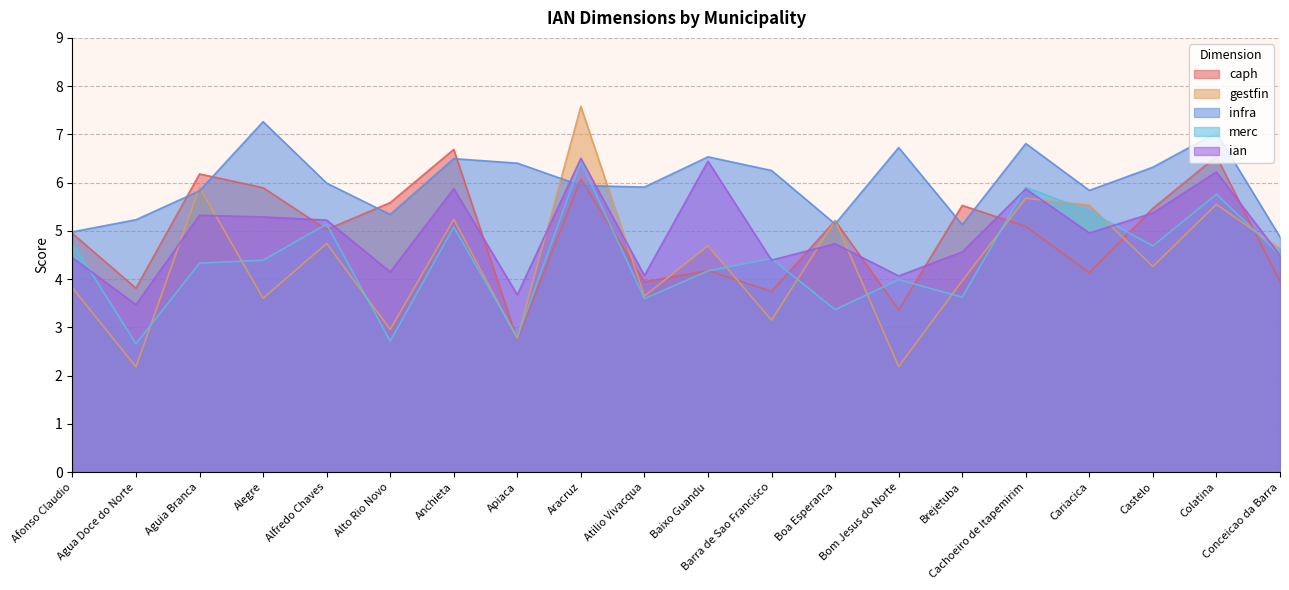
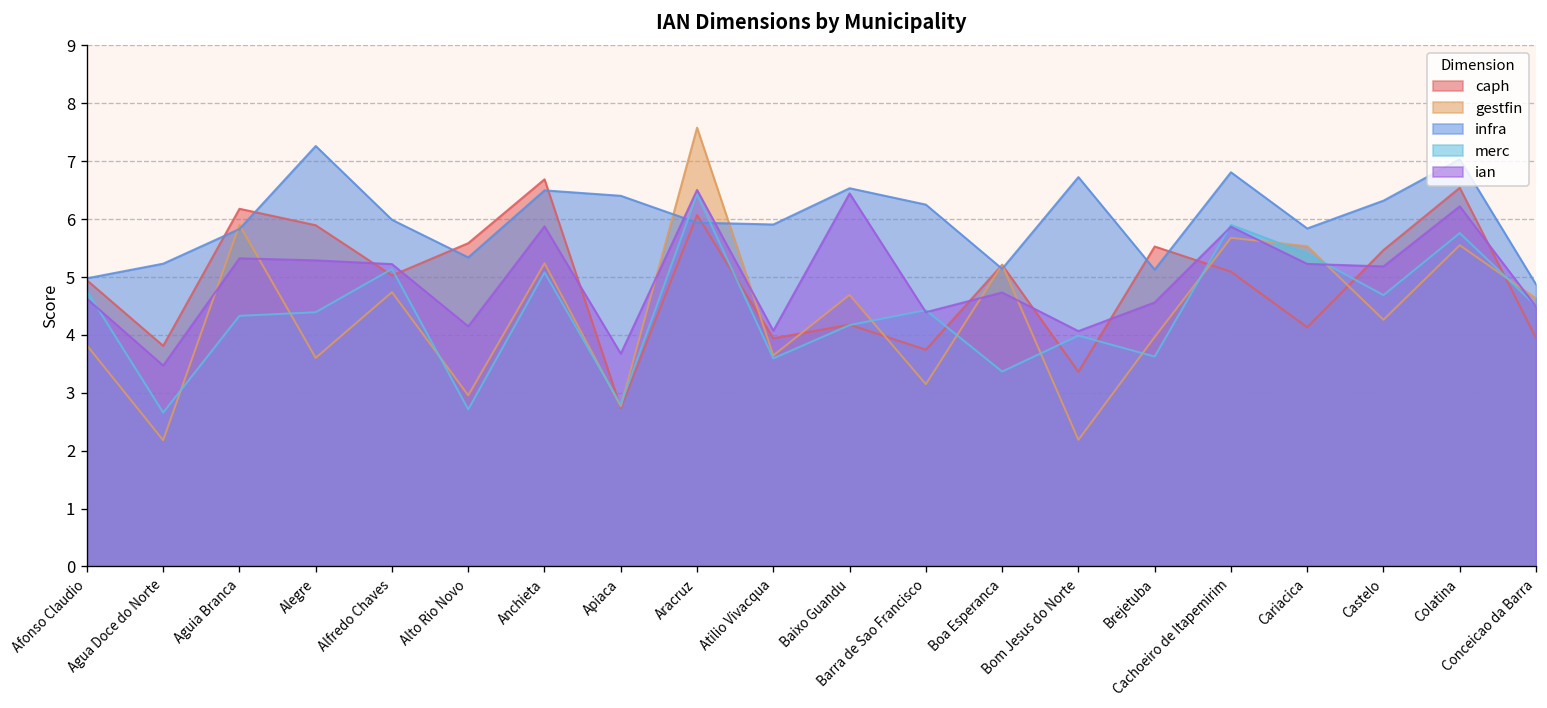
  {
    "ian": {
-     "Afonso Claudio": 4.4,
+     "Afonso Claudio": 4.6,
      "Agua Doce do Norte": 3.5,
      "Aguia Branca": 5.3,
      "Alegre": 5.3,
      "Alfredo Chaves": 5.2,
      "Alto Rio Novo": 4.1,
      "Anchieta": 5.9,
      "Apiaca": 3.7,
      "Aracruz": 6.5,
      "Atilio Vivacqua": 4.1,
      "Baixo Guandu": 6.4,
      "Boa Esperanca": 4.7,
      "Bom Jesus do Norte": 4.1,
      "Brejetuba": 4.6,
-     "Cariacica": 5.0,
-     "Castelo": 5.4,
+     "Cariacica": 5.2,
+     "Castelo": 5.2,
      "Colatina": 6.2
    }
  }
